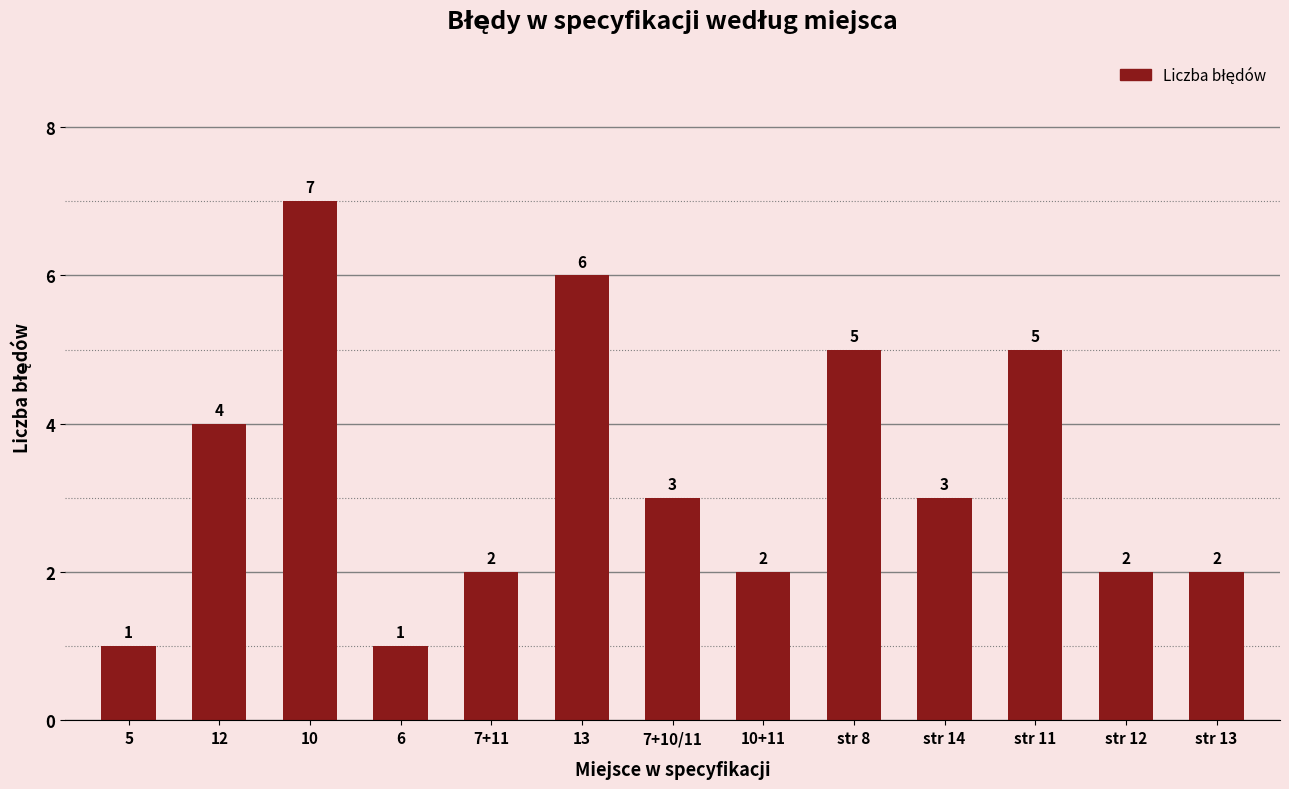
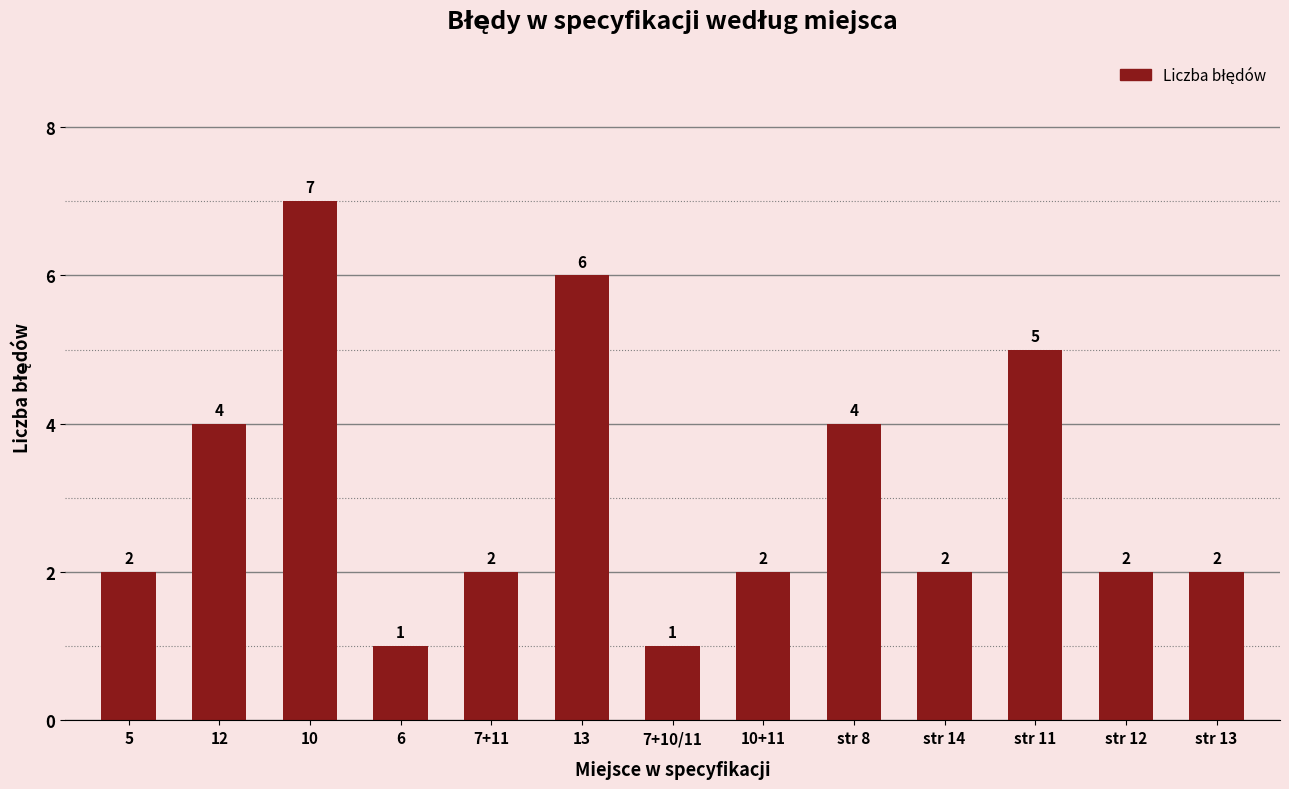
  {
-   "5": 1,
+   "5": 2,
    "12": 4,
    "10": 7,
    "6": 1,
    "7+11": 2,
    "13": 6,
-   "7+10/11": 3,
+   "7+10/11": 1,
    "10+11": 2,
-   "str 8": 5,
-   "str 14": 3,
+   "str 8": 4,
+   "str 14": 2,
    "str 11": 5,
    "str 12": 2,
    "str 13": 2
  }
